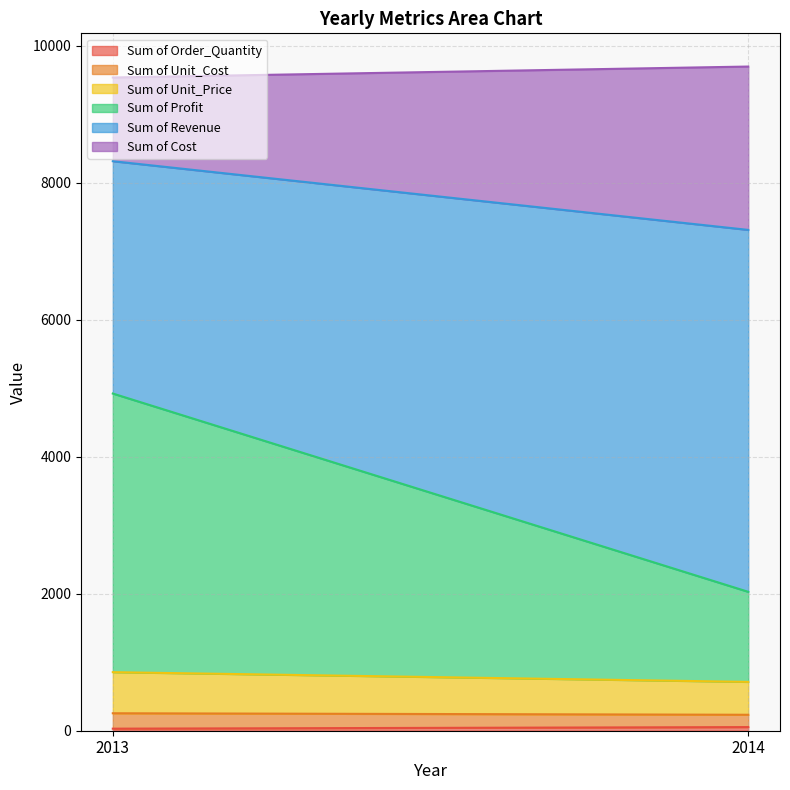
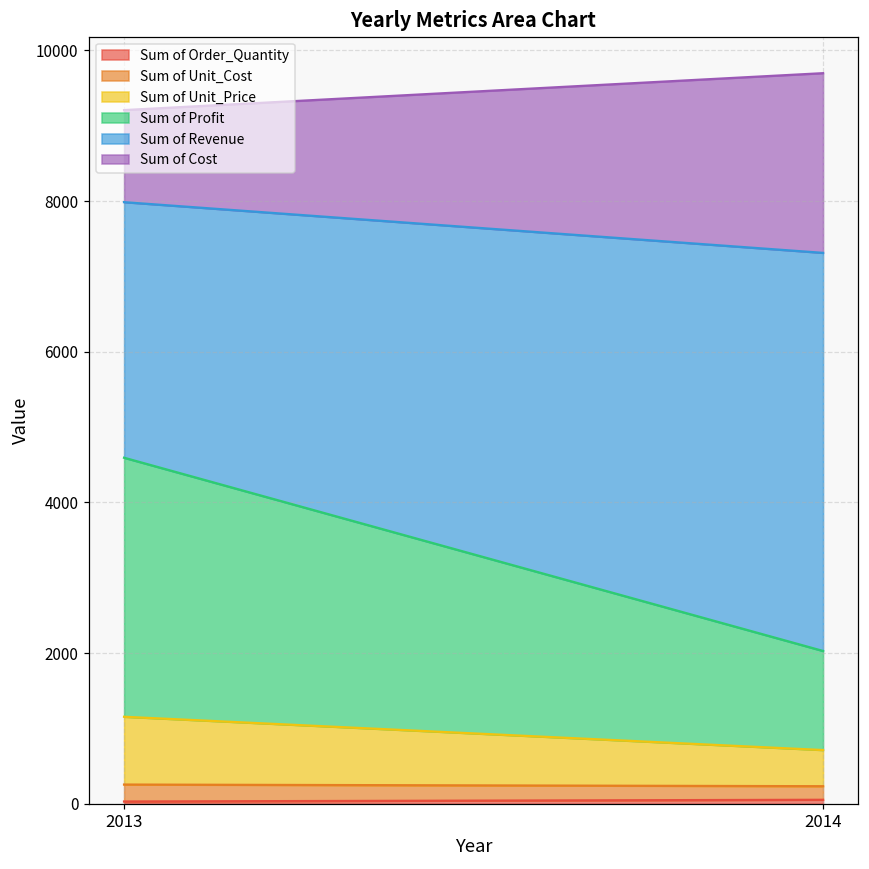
  {
    "Sum of Unit_Price": {
-     "2013": 600,
+     "2013": 900,
      "2014": 500
    },
    "Sum of Profit": {
-     "2013": 4100,
+     "2013": 3400,
      "2014": 1300
    },
    "Sum of Revenue": {
      "2013": 3400,
      "2014": 5300
    },
    "Sum of Cost": {
      "2014": 2400
    }
  }
